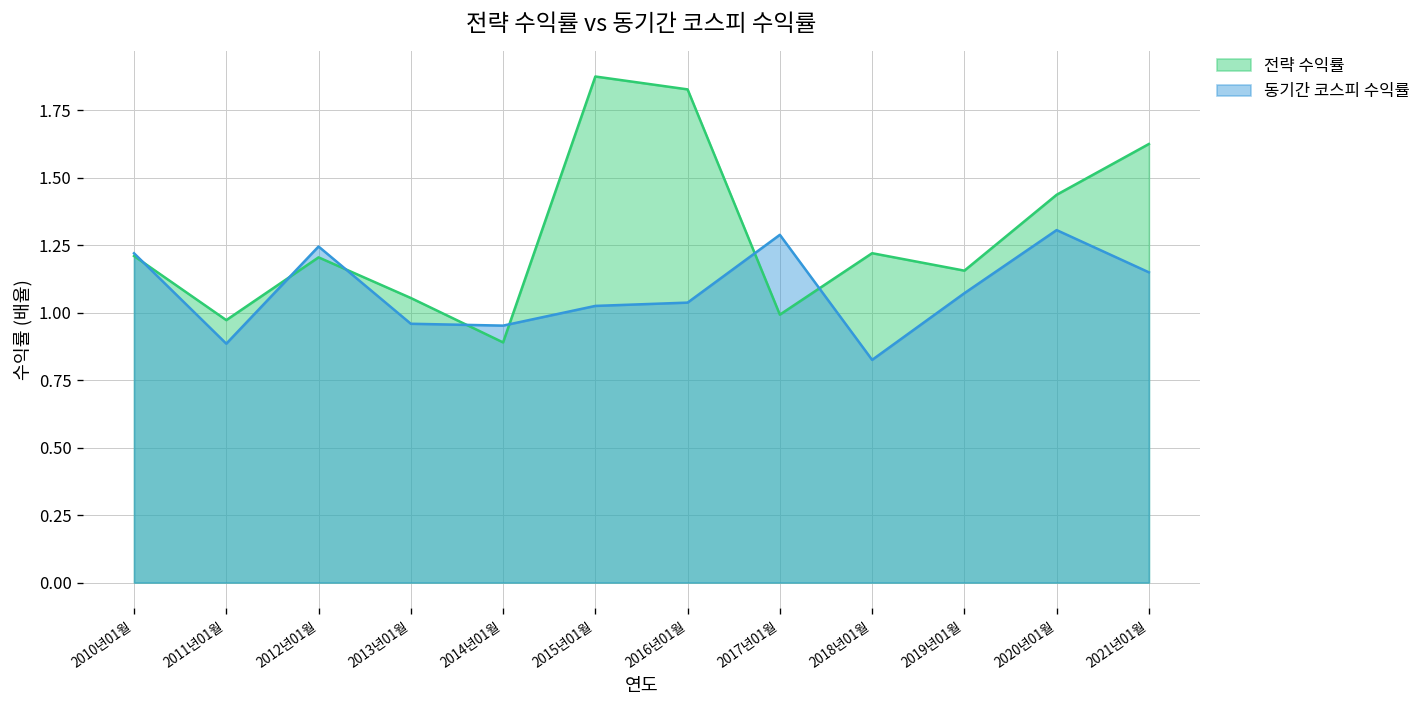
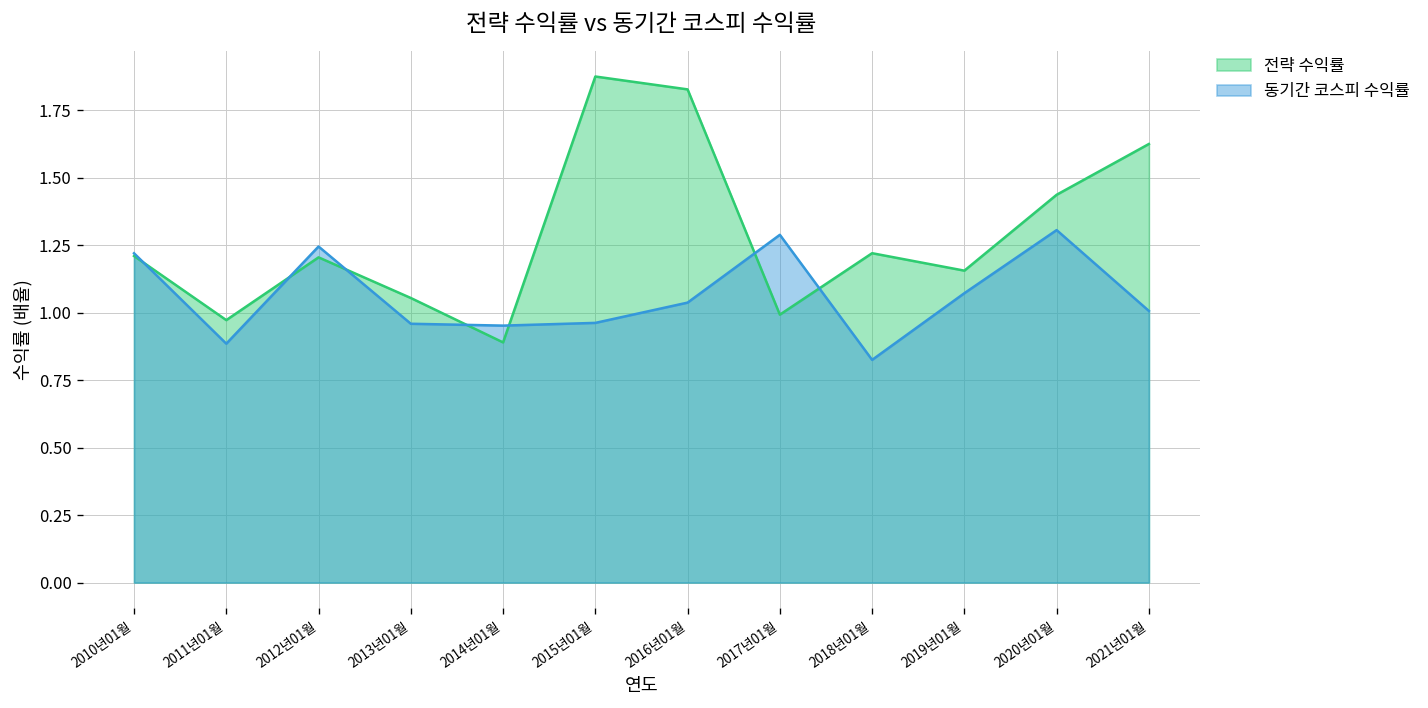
  {
    "전략 수익률": {
      "2011년01월": 0.97,
      "2012년01월": 1.20,
      "2013년01월": 1.05,
      "2014년01월": 0.89,
      "2015년01월": 1.87,
      "2016년01월": 1.83,
      "2017년01월": 0.99,
      "2018년01월": 1.22,
      "2019년01월": 1.16,
      "2020년01월": 1.44,
      "2021년01월": 1.62
    },
    "동기간 코스피 수익률": {
      "2011년01월": 0.88,
      "2012년01월": 1.24,
      "2013년01월": 0.96,
      "2014년01월": 0.95,
-     "2015년01월": 1.02,
+     "2015년01월": 0.96,
      "2016년01월": 1.04,
      "2017년01월": 1.29,
      "2018년01월": 0.82,
      "2019년01월": 1.07,
      "2020년01월": 1.31,
-     "2021년01월": 1.15
+     "2021년01월": 1.01
    }
  }
